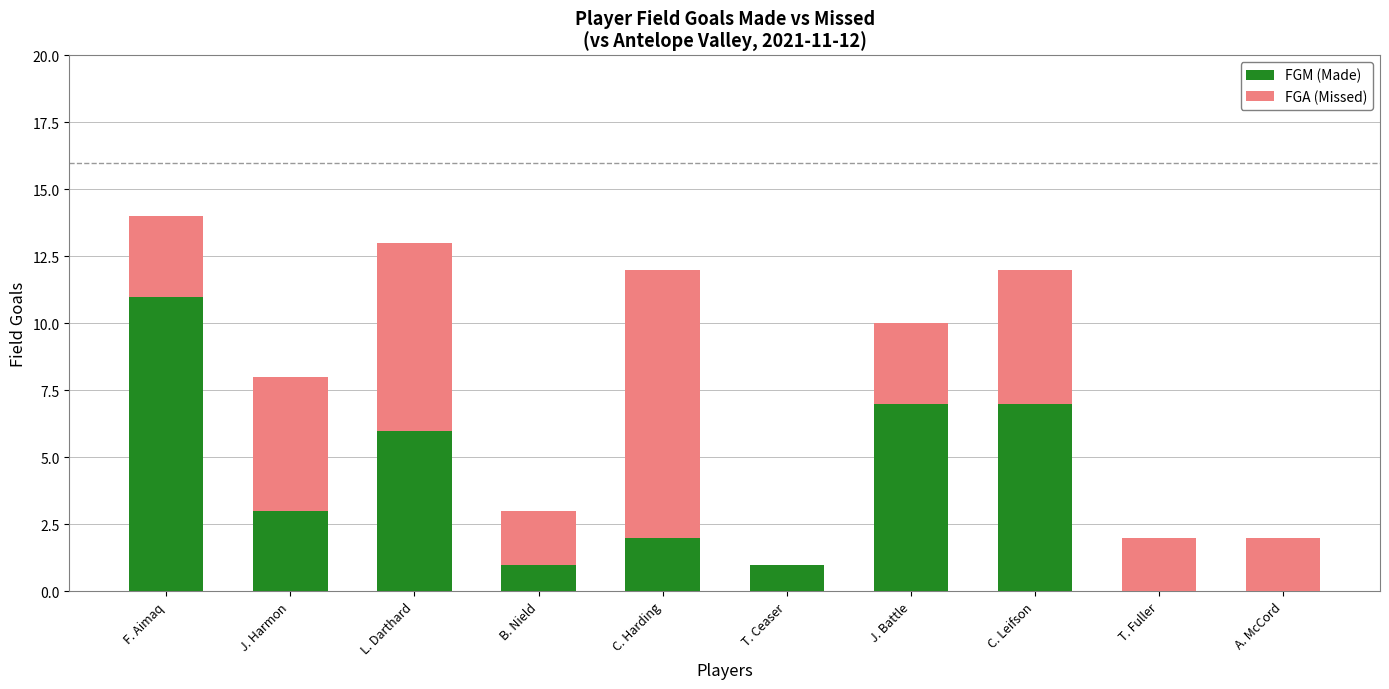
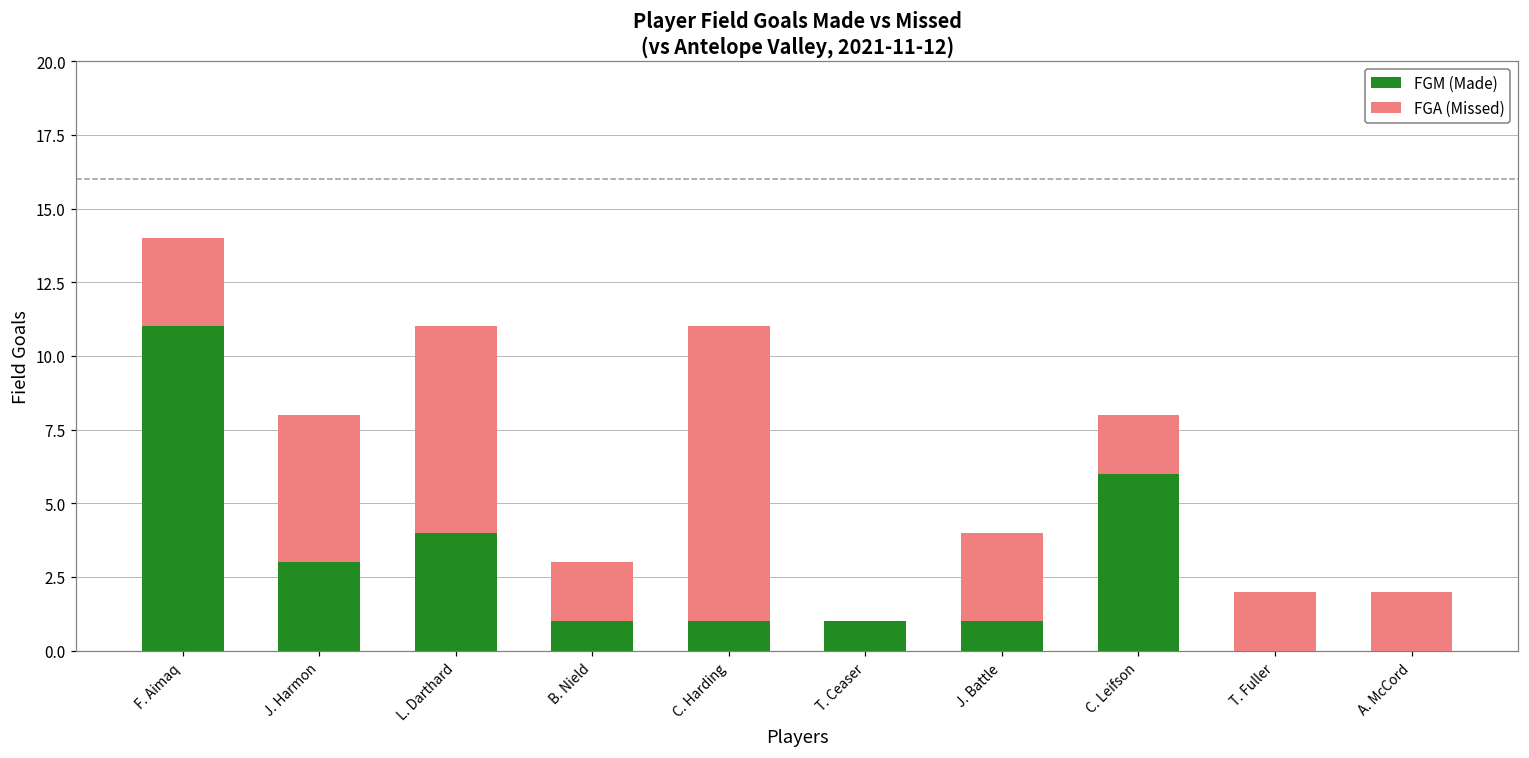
  {
    "FGM (Made)": {
      "F. Aimaq": 11,
      "J. Harmon": 3,
-     "L. Darthard": 6,
+     "L. Darthard": 4,
      "B. Nield": 1,
-     "C. Harding": 2,
+     "C. Harding": 1,
      "T. Ceaser": 1,
-     "J. Battle": 7,
-     "C. Leifson": 7,
+     "J. Battle": 1,
+     "C. Leifson": 6,
      "T. Fuller": 0,
      "A. McCord": 0
    },
    "FGA (Missed)": {
      "F. Aimaq": 3,
      "J. Harmon": 5,
      "L. Darthard": 7,
      "B. Nield": 2,
      "C. Harding": 10,
      "T. Ceaser": 0,
      "J. Battle": 3,
-     "C. Leifson": 5,
+     "C. Leifson": 2,
      "T. Fuller": 2,
      "A. McCord": 2
    }
  }
